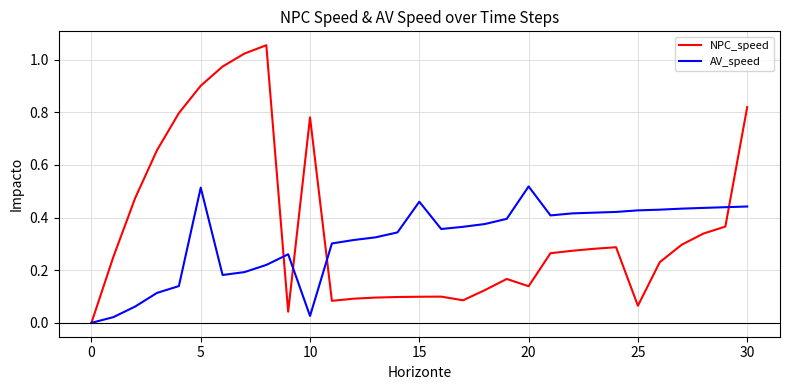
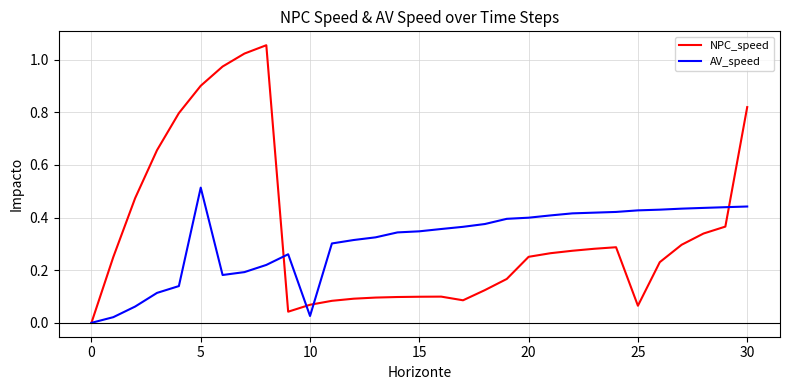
  {
    "NPC_speed": {
      "5": 0.90,
-     "10": 0.78,
+     "10": 0.07,
      "15": 0.10,
-     "20": 0.14,
+     "20": 0.25,
      "25": 0.06,
      "30": 0.82
    },
    "AV_speed": {
      "5": 0.51,
      "10": 0.03,
-     "15": 0.46,
-     "20": 0.52,
+     "15": 0.35,
+     "20": 0.40,
      "25": 0.43,
      "30": 0.44
    }
  }
